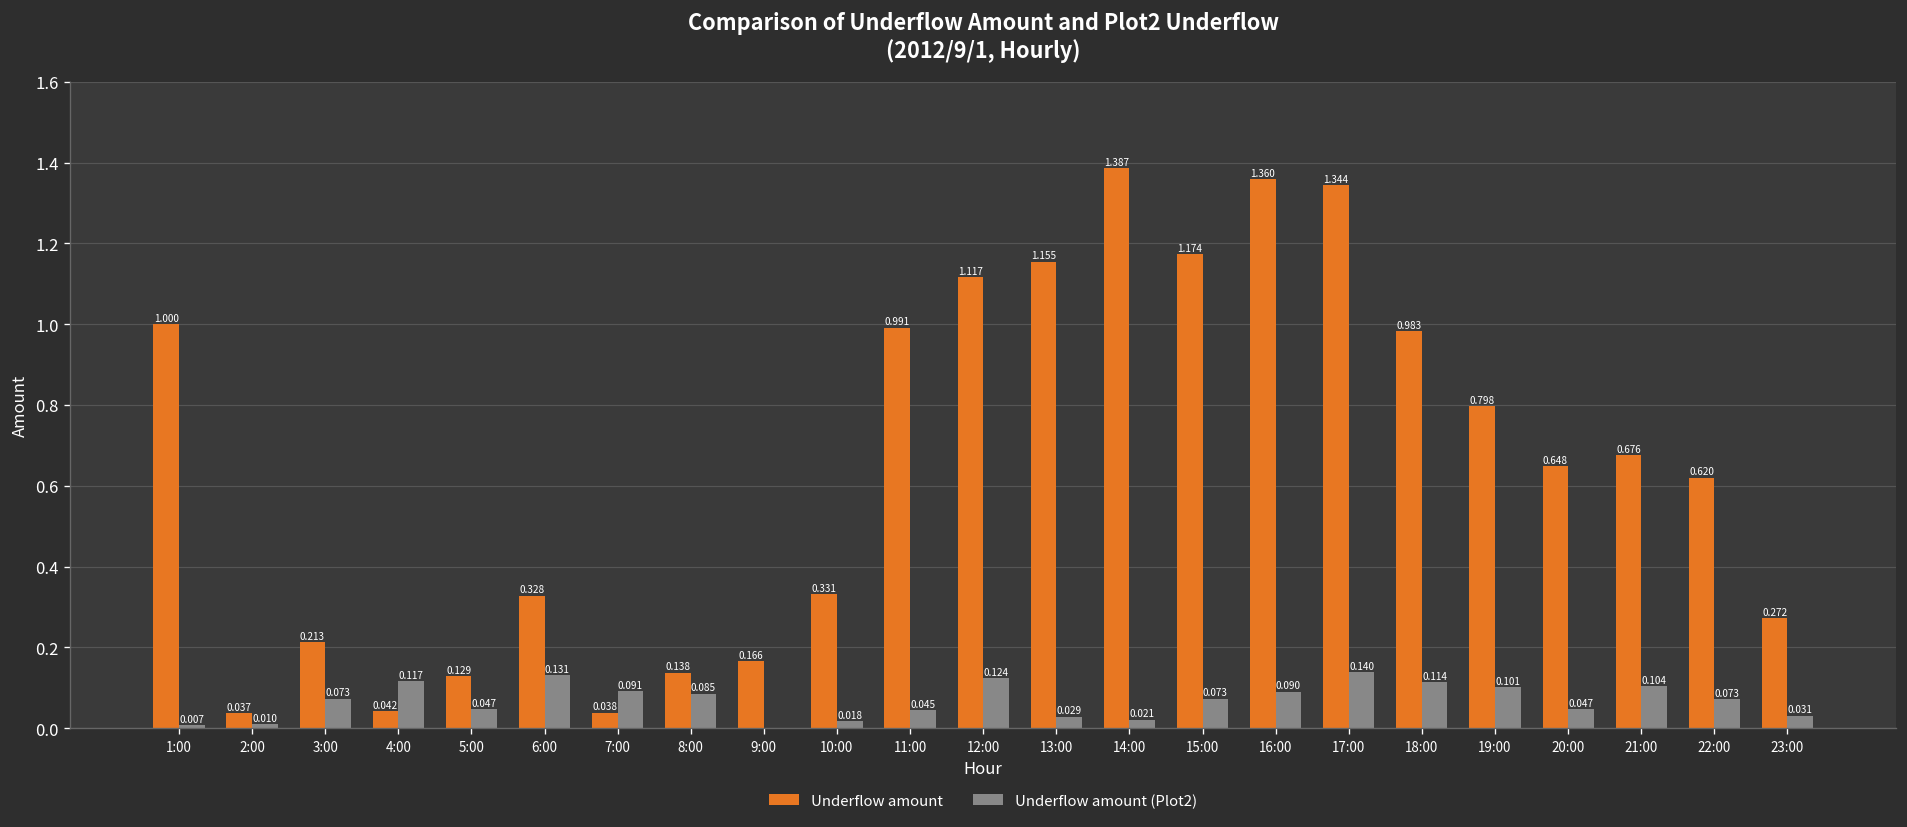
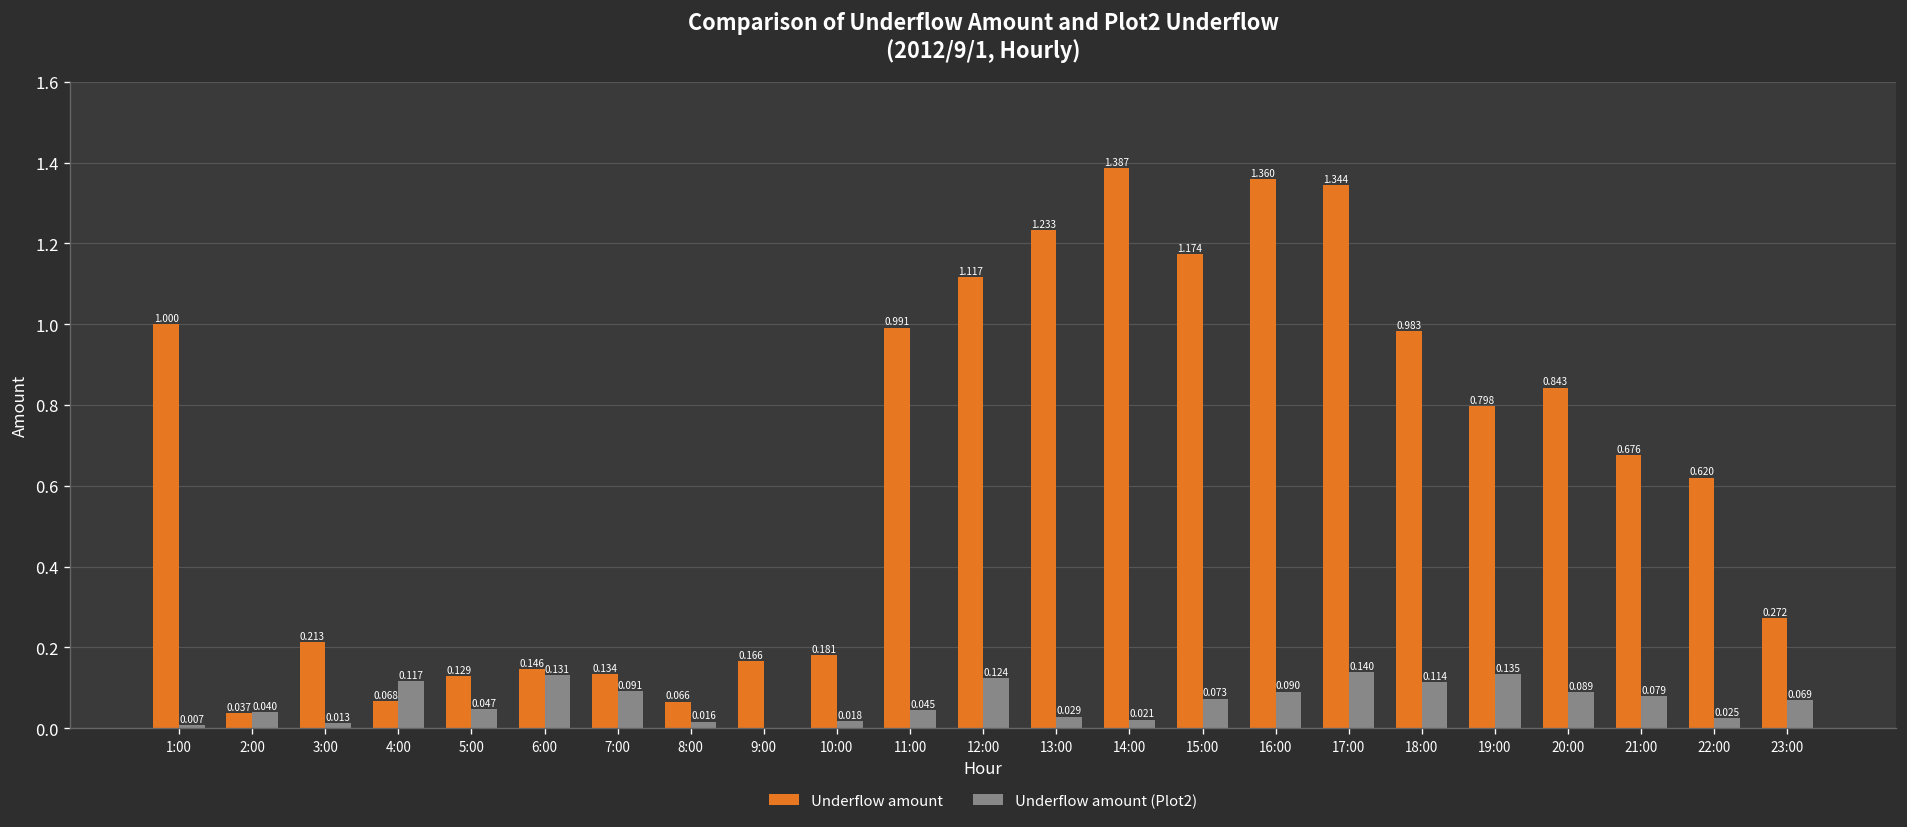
  {
    "Underflow amount": {
      "1:00": 1.000,
      "2:00": 0.037,
      "3:00": 0.213,
-     "4:00": 0.042,
+     "4:00": 0.068,
      "5:00": 0.129,
-     "6:00": 0.328,
-     "7:00": 0.038,
-     "8:00": 0.138,
+     "6:00": 0.146,
+     "7:00": 0.134,
+     "8:00": 0.066,
      "9:00": 0.166,
-     "10:00": 0.331,
+     "10:00": 0.181,
      "11:00": 0.991,
      "12:00": 1.117,
-     "13:00": 1.155,
+     "13:00": 1.233,
      "14:00": 1.387,
      "15:00": 1.174,
      "16:00": 1.360,
      "17:00": 1.344,
      "18:00": 0.983,
      "19:00": 0.798,
-     "20:00": 0.648,
+     "20:00": 0.843,
      "21:00": 0.676,
      "22:00": 0.620,
      "23:00": 0.272
    },
    "Underflow amount (Plot2)": {
      "1:00": 0.007,
-     "2:00": 0.010,
-     "3:00": 0.073,
+     "2:00": 0.040,
+     "3:00": 0.013,
      "4:00": 0.117,
      "5:00": 0.047,
      "6:00": 0.131,
      "7:00": 0.091,
-     "8:00": 0.085,
+     "8:00": 0.016,
      "10:00": 0.018,
      "11:00": 0.045,
      "12:00": 0.124,
      "13:00": 0.029,
      "14:00": 0.021,
      "15:00": 0.073,
      "16:00": 0.090,
      "17:00": 0.140,
      "18:00": 0.114,
-     "19:00": 0.101,
-     "20:00": 0.047,
-     "21:00": 0.104,
-     "22:00": 0.073,
-     "23:00": 0.031
+     "19:00": 0.135,
+     "20:00": 0.089,
+     "21:00": 0.079,
+     "22:00": 0.025,
+     "23:00": 0.069
    }
  }
